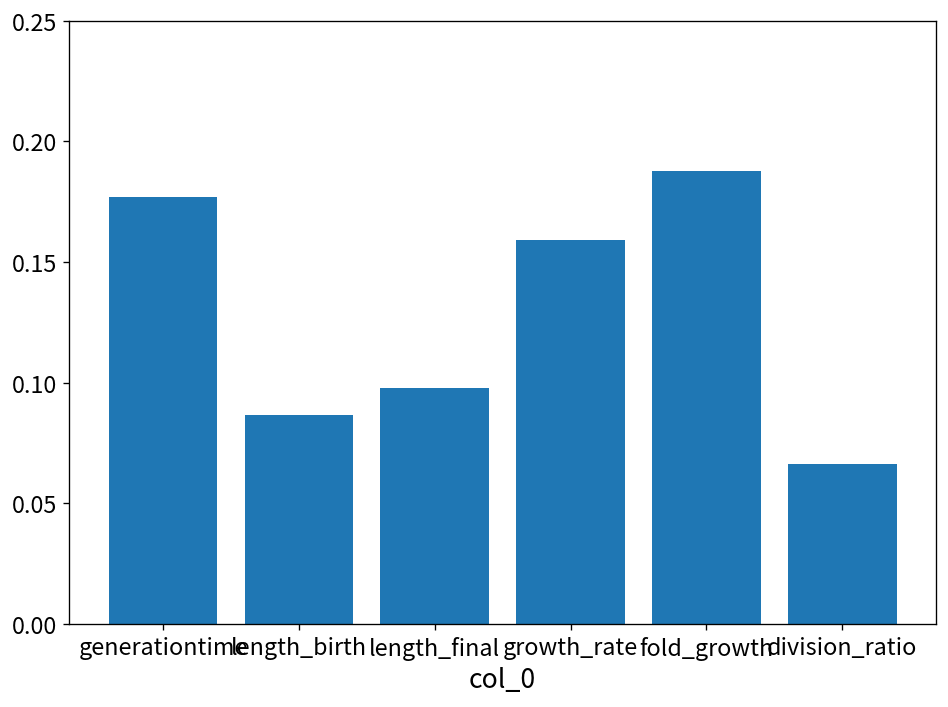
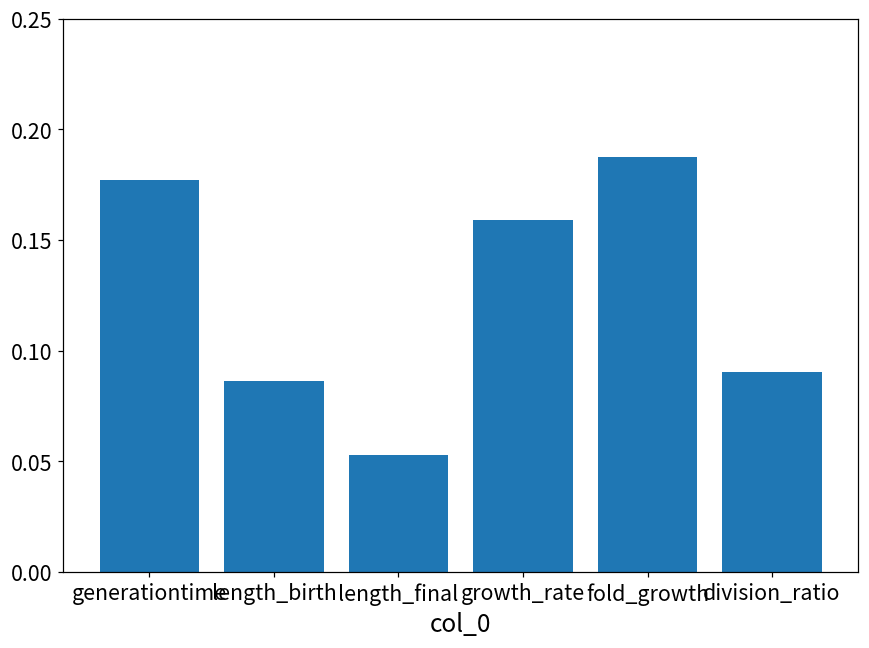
  {
    "generationtime": 0.177,
    "length_birth": 0.086,
-   "length_final": 0.098,
+   "length_final": 0.053,
    "growth_rate": 0.159,
    "fold_growth": 0.188,
-   "division_ratio": 0.066
+   "division_ratio": 0.090
  }
